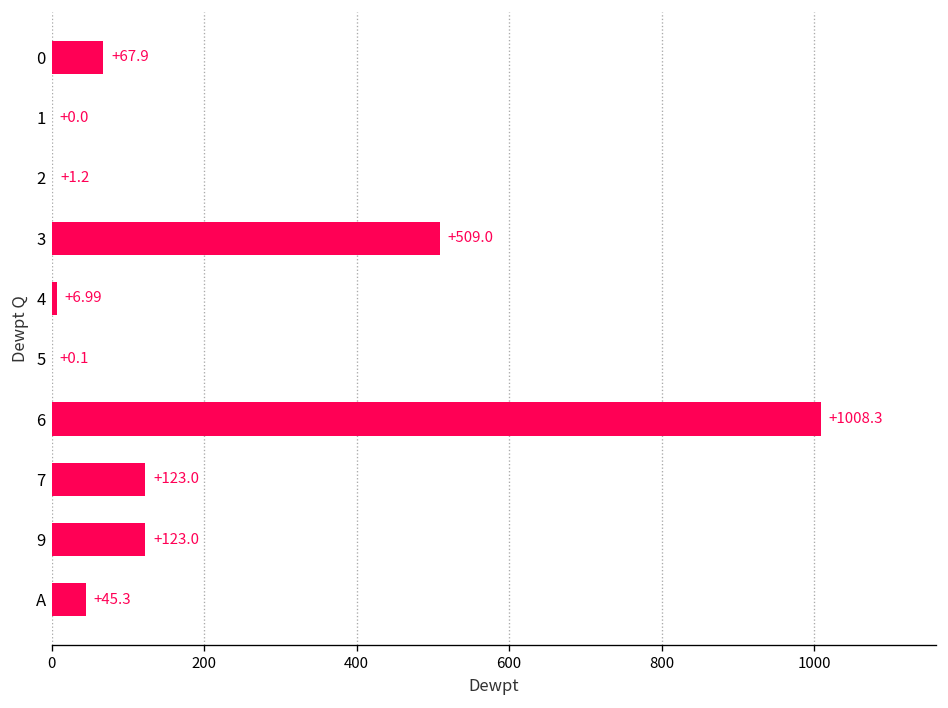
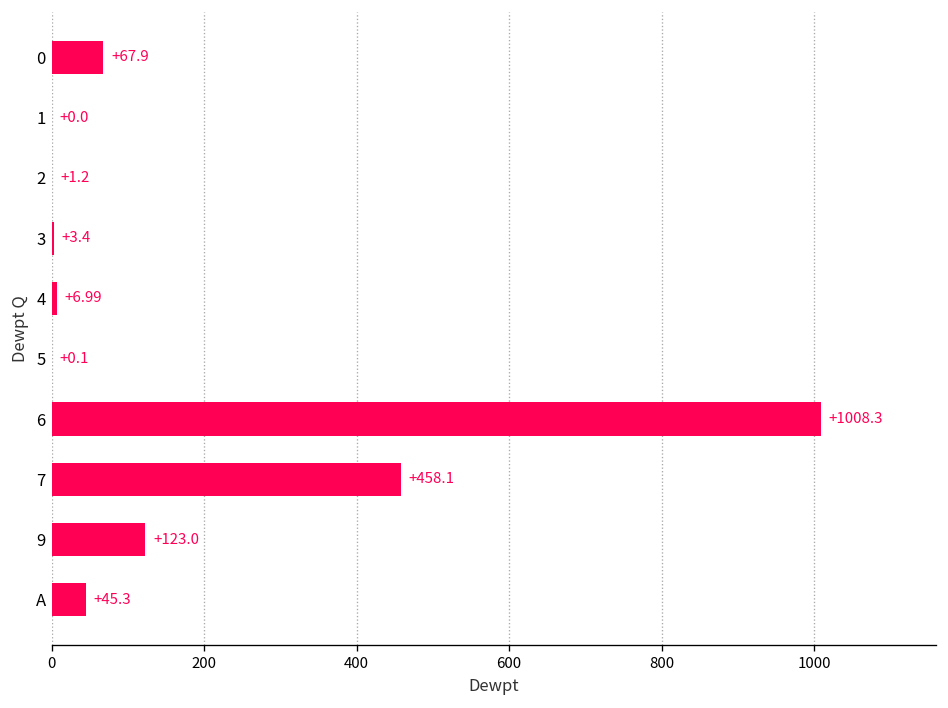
  {
    "0": "+67.9",
    "1": "+0.0",
    "2": "+1.2",
-   "3": "+509.0",
+   "3": "+3.4",
    "4": "+6.99",
    "5": "+0.1",
    "6": "+1008.3",
-   "7": "+123.0",
+   "7": "+458.1",
    "9": "+123.0",
    "A": "+45.3"
  }
